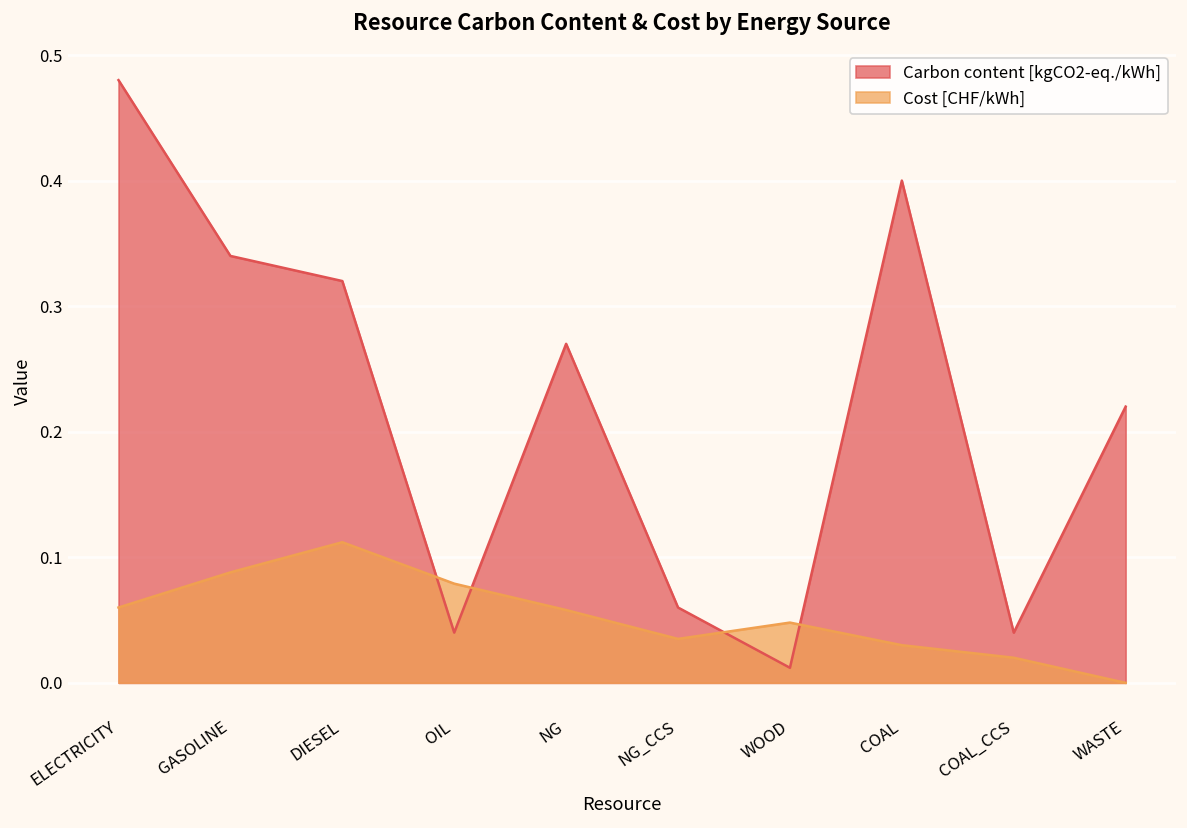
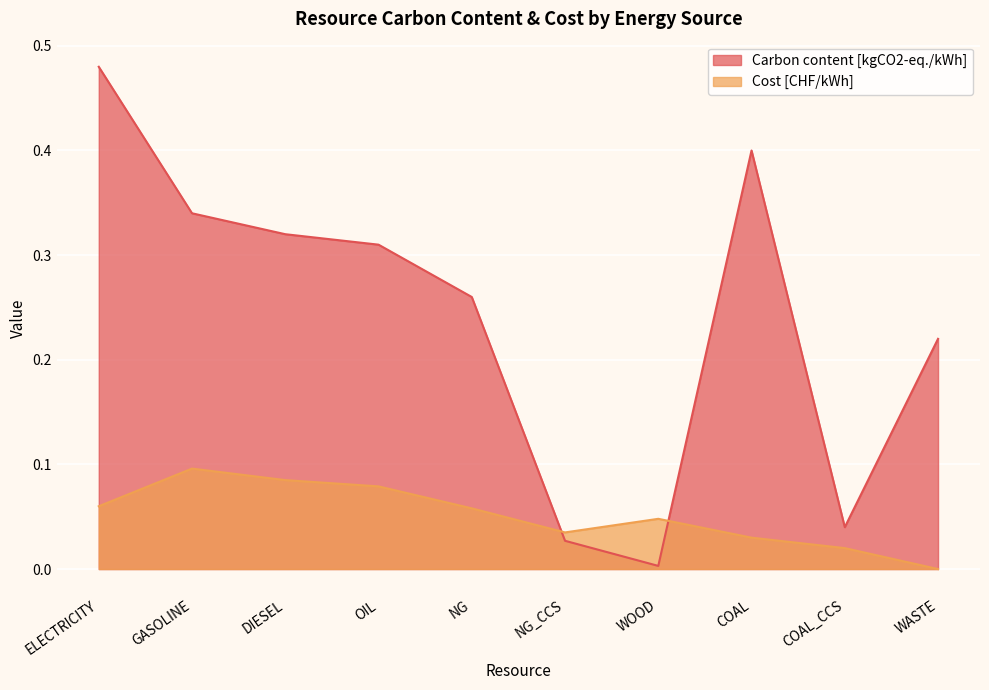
  {
    "Carbon content [kgCO2-eq./kWh]": {
      "ELECTRICITY": 0.480,
      "GASOLINE": 0.340,
      "DIESEL": 0.320,
-     "OIL": 0.04,
-     "NG": 0.27,
-     "NG_CCS": 0.060,
-     "WOOD": 0.012,
+     "OIL": 0.31,
+     "NG": 0.26,
+     "NG_CCS": 0.027,
+     "WOOD": 0.003,
      "COAL": 0.400,
      "COAL_CCS": 0.040,
      "WASTE": 0.220
    },
    "Cost [CHF/kWh]": {
      "ELECTRICITY": 0.060,
-     "GASOLINE": 0.088,
-     "DIESEL": 0.112,
+     "GASOLINE": 0.096,
+     "DIESEL": 0.085,
      "OIL": 0.079,
      "NG": 0.058,
      "NG_CCS": 0.035,
      "WOOD": 0.048,
      "COAL": 0.030,
      "COAL_CCS": 0.020,
      "WASTE": 0.000
    }
  }
